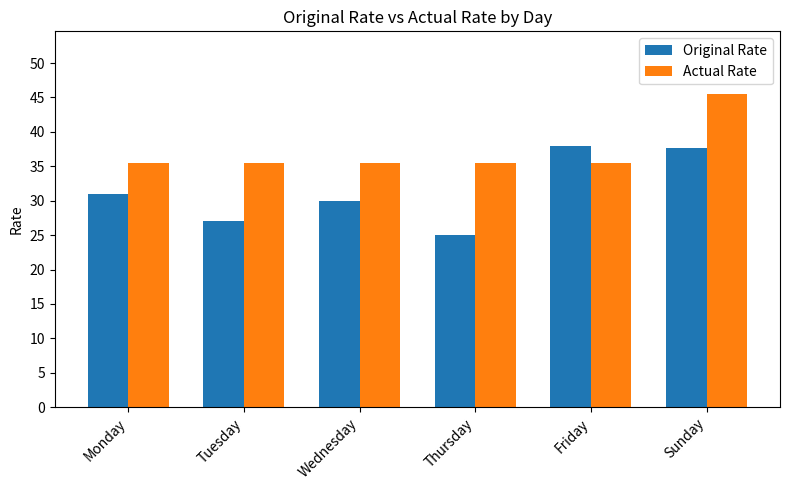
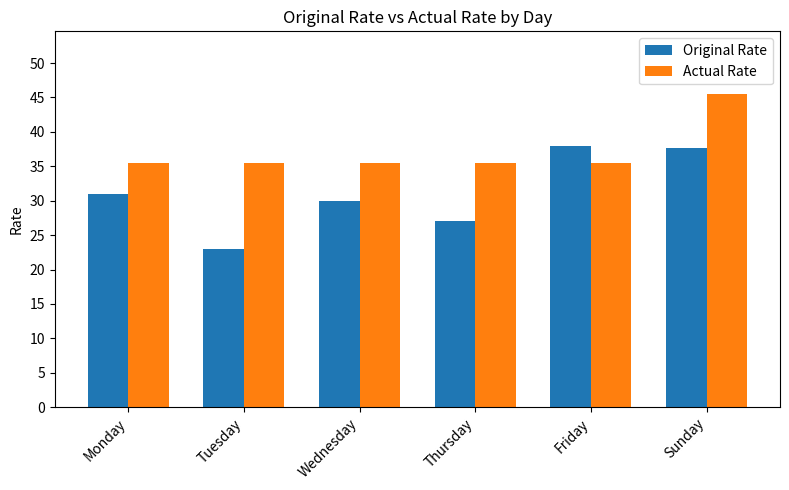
  {
    "Original Rate": {
      "Monday": 31,
-     "Tuesday": 27,
+     "Tuesday": 23,
      "Wednesday": 30,
-     "Thursday": 25,
+     "Thursday": 27,
      "Friday": 38,
      "Sunday": 38
    },
    "Actual Rate": {
      "Monday": 36,
      "Tuesday": 36,
      "Wednesday": 36,
      "Thursday": 36,
      "Friday": 36,
      "Sunday": 46
    }
  }
